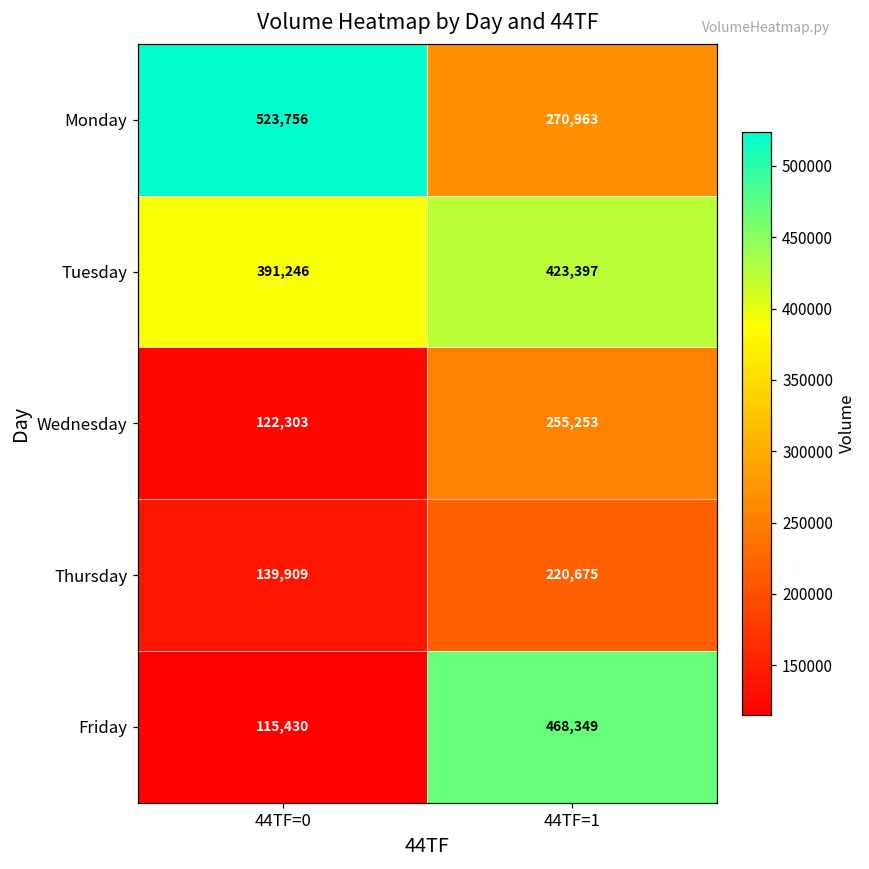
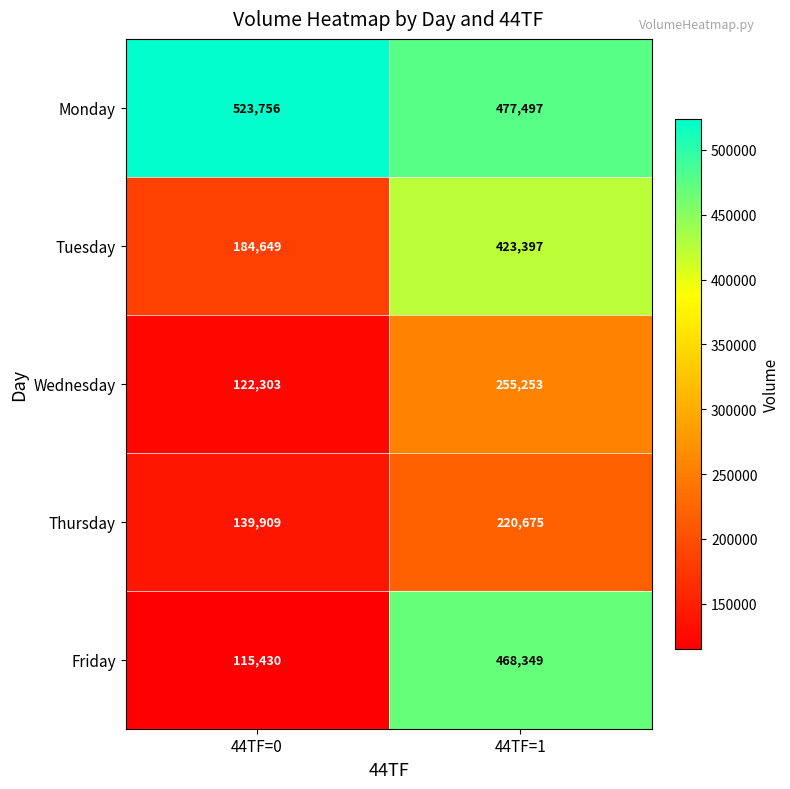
  {
    "Monday": {
      "44TF=0": "523,756",
-     "44TF=1": "270,963"
+     "44TF=1": "477,497"
    },
    "Tuesday": {
-     "44TF=0": "391,246",
+     "44TF=0": "184,649",
      "44TF=1": "423,397"
    },
    "Wednesday": {
      "44TF=0": "122,303",
      "44TF=1": "255,253"
    },
    "Thursday": {
      "44TF=0": "139,909",
      "44TF=1": "220,675"
    },
    "Friday": {
      "44TF=0": "115,430",
      "44TF=1": "468,349"
    }
  }
